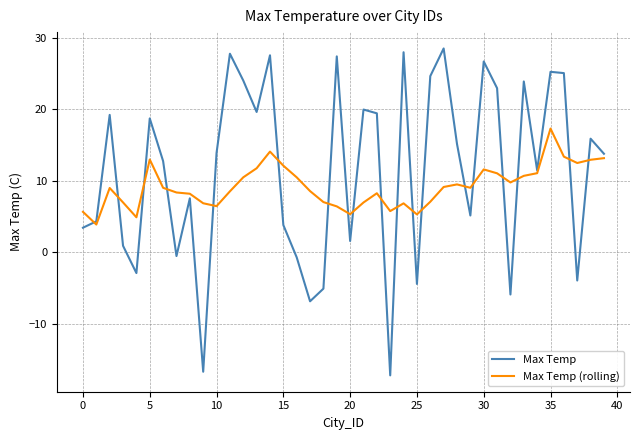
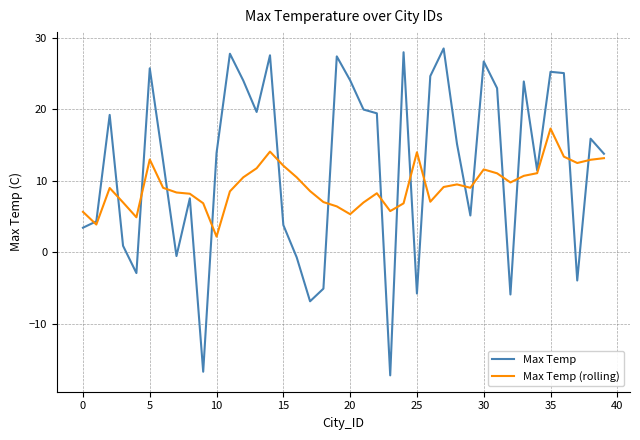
  {
    "Max Temp": {
      "0": 3,
-     "5": 19,
+     "5": 26,
      "10": 14,
      "15": 4,
-     "20": 2,
-     "25": -4,
+     "20": 24,
+     "25": -6,
      "30": 27,
      "35": 25
    },
    "Max Temp (rolling)": {
      "0": 6,
      "5": 13,
-     "10": 6,
+     "10": 2,
      "15": 12,
      "20": 5,
-     "25": 5,
+     "25": 14,
      "30": 12,
      "35": 17
    }
  }
